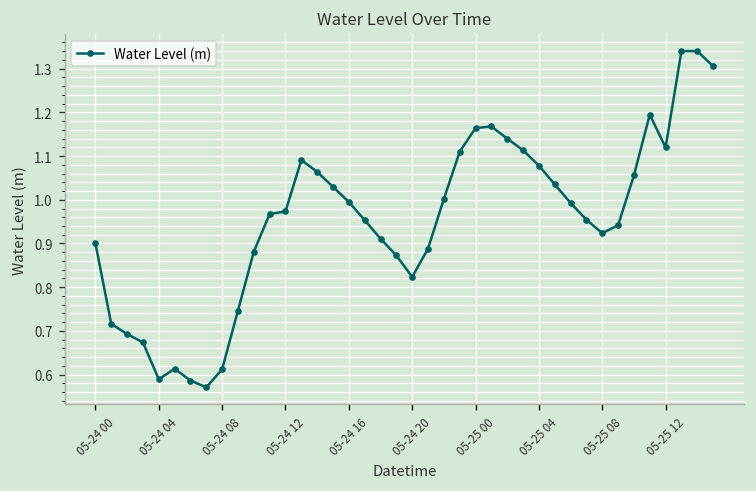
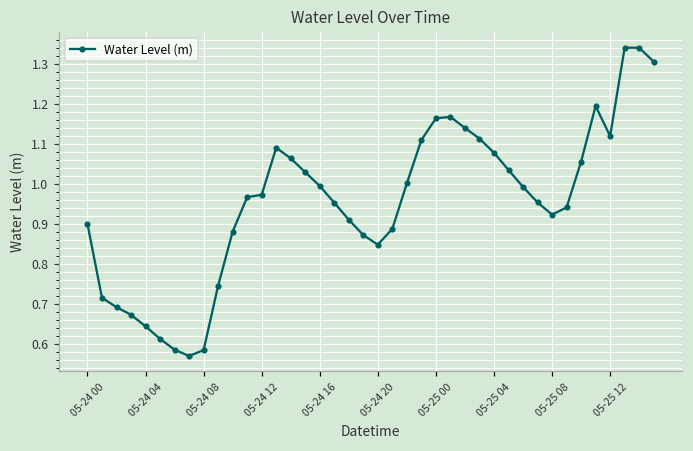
  {
    "05-24 00": 0.90,
-   "05-24 04": 0.59,
-   "05-24 08": 0.61,
+   "05-24 04": 0.64,
+   "05-24 08": 0.59,
    "05-24 12": 0.97,
    "05-24 16": 1.00,
-   "05-24 20": 0.82,
+   "05-24 20": 0.85,
    "05-25 00": 1.16,
    "05-25 04": 1.08,
    "05-25 08": 0.92,
    "05-25 12": 1.12
  }
